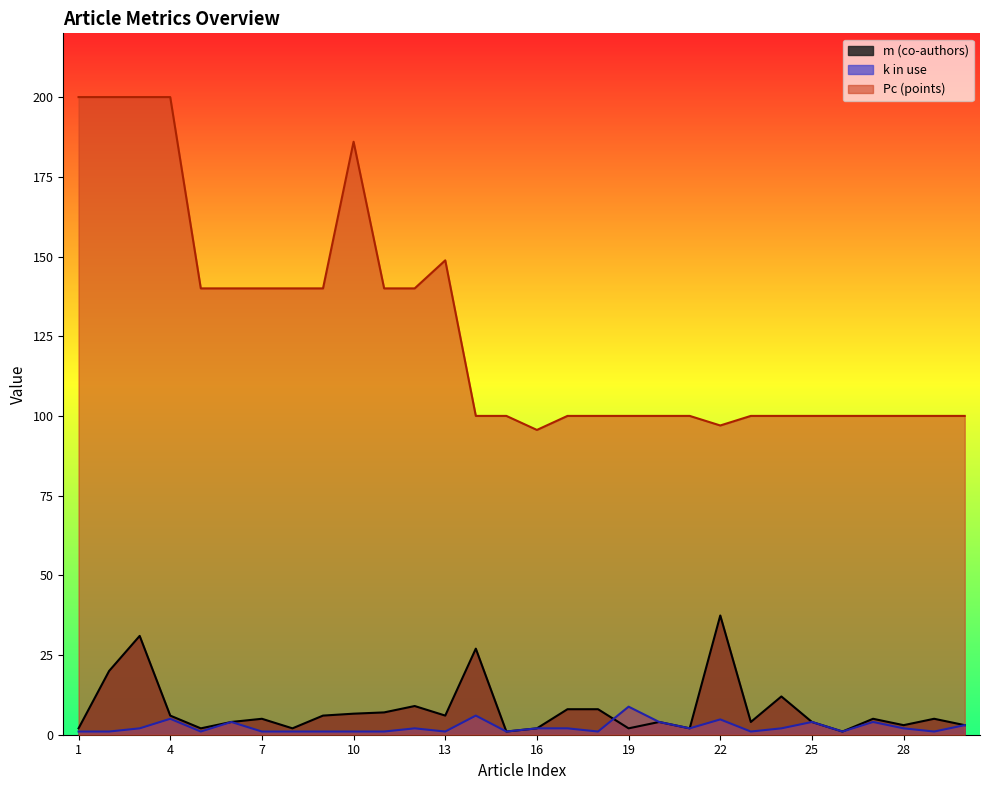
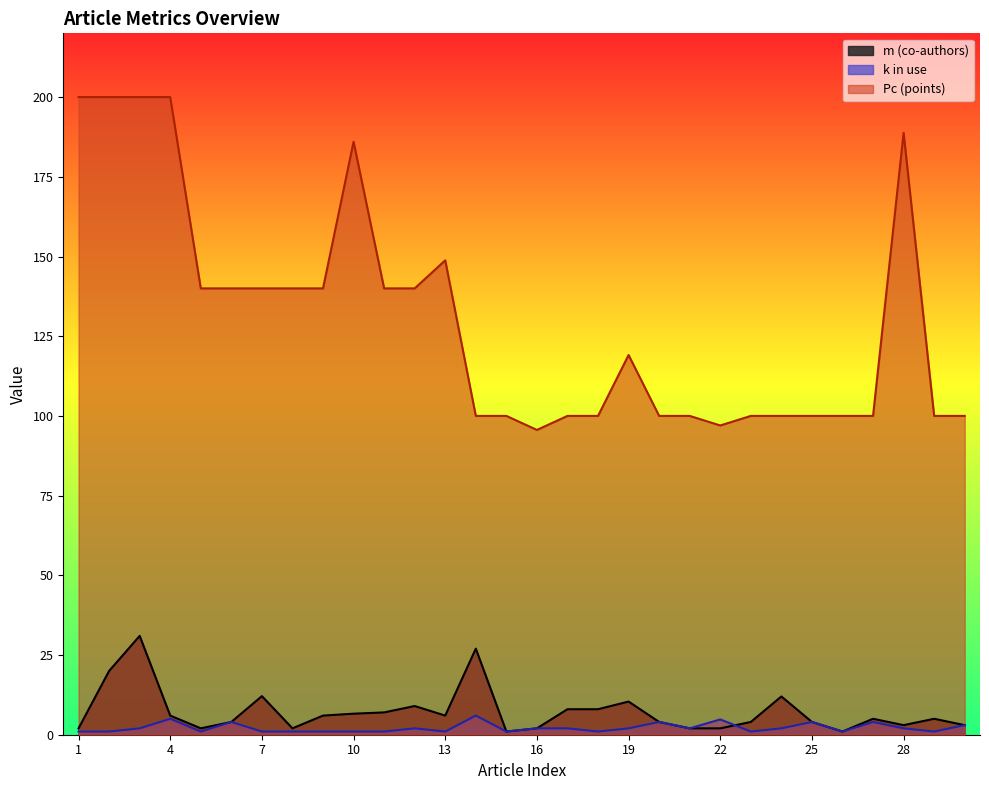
  {
    "m (co-authors)": {
      "1": 2,
      "4": 6,
-     "7": 5,
+     "7": 12,
      "10": 7,
      "13": 6,
-     "19": 2,
-     "22": 37,
+     "19": 10,
+     "22": 2,
      "28": 3
    },
    "k in use": {
      "1": 1,
      "4": 5,
      "7": 1,
      "10": 1,
      "13": 1,
-     "19": 9,
+     "19": 2,
      "22": 5,
      "28": 2
    },
    "Pc (points)": {
      "1": 200,
      "4": 200,
      "7": 140,
      "10": 186,
      "13": 149,
      "16": 96,
-     "19": 100,
+     "19": 119,
      "22": 97,
      "25": 100,
-     "28": 100
+     "28": 189
    }
  }
